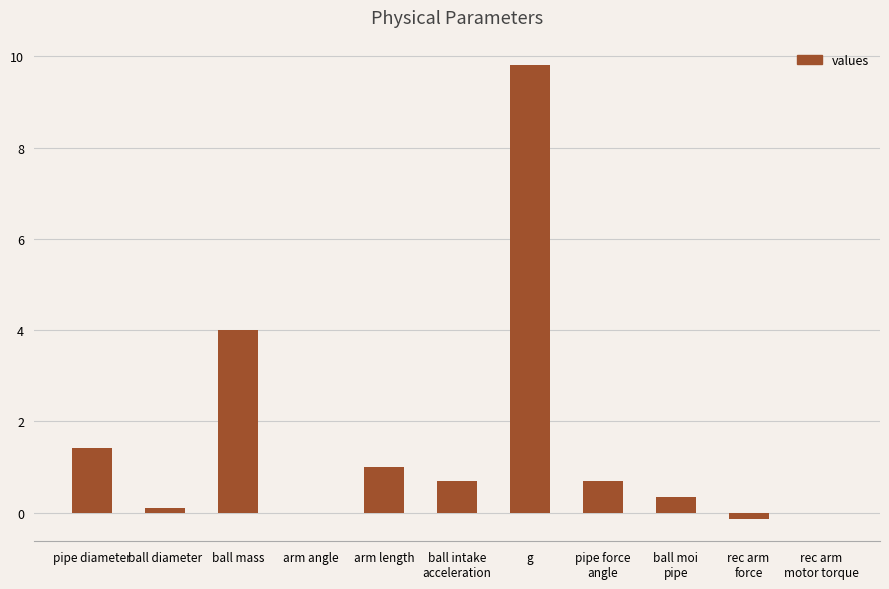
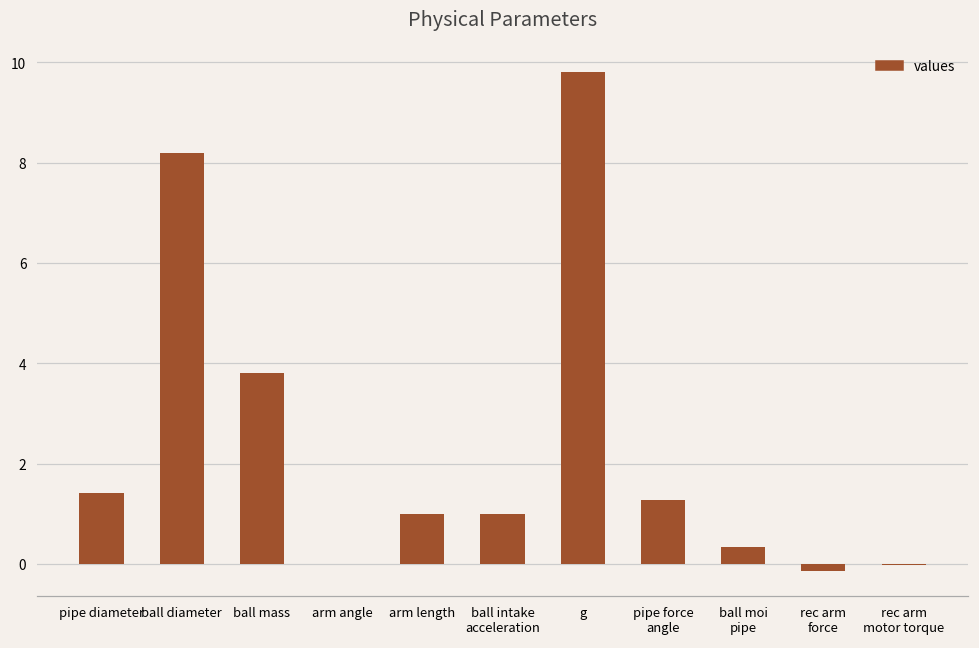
  {
    "pipe diameter": 1.4,
-   "ball diameter": 0.1,
-   "ball mass": 4.0,
+   "ball diameter": 8.2,
+   "ball mass": 3.8,
    "arm angle": 0.0,
    "arm length": 1.0,
-   "ball intake acceleration": 0.7,
+   "ball intake acceleration": 1.0,
    "g": 9.8,
-   "pipe force angle": 0.7,
+   "pipe force angle": 1.3,
    "ball moi pipe": 0.3,
    "rec arm force": -0.1
  }
